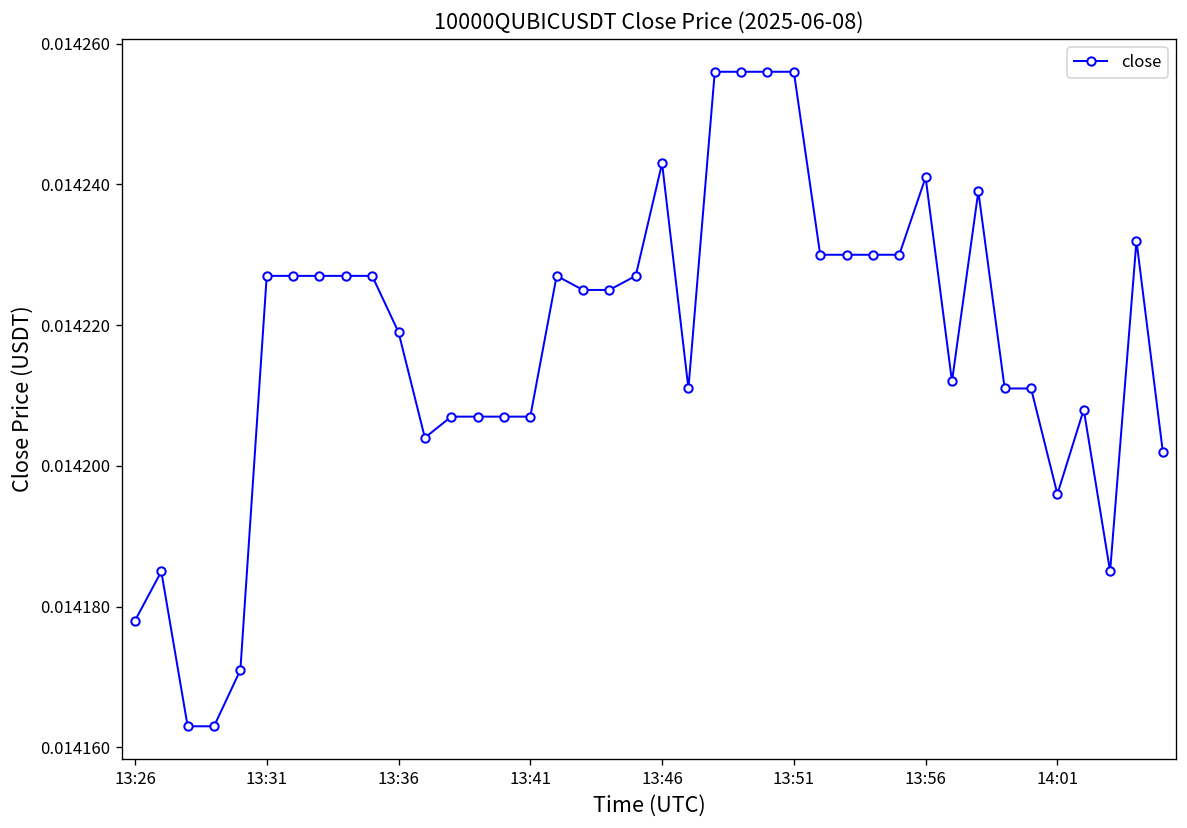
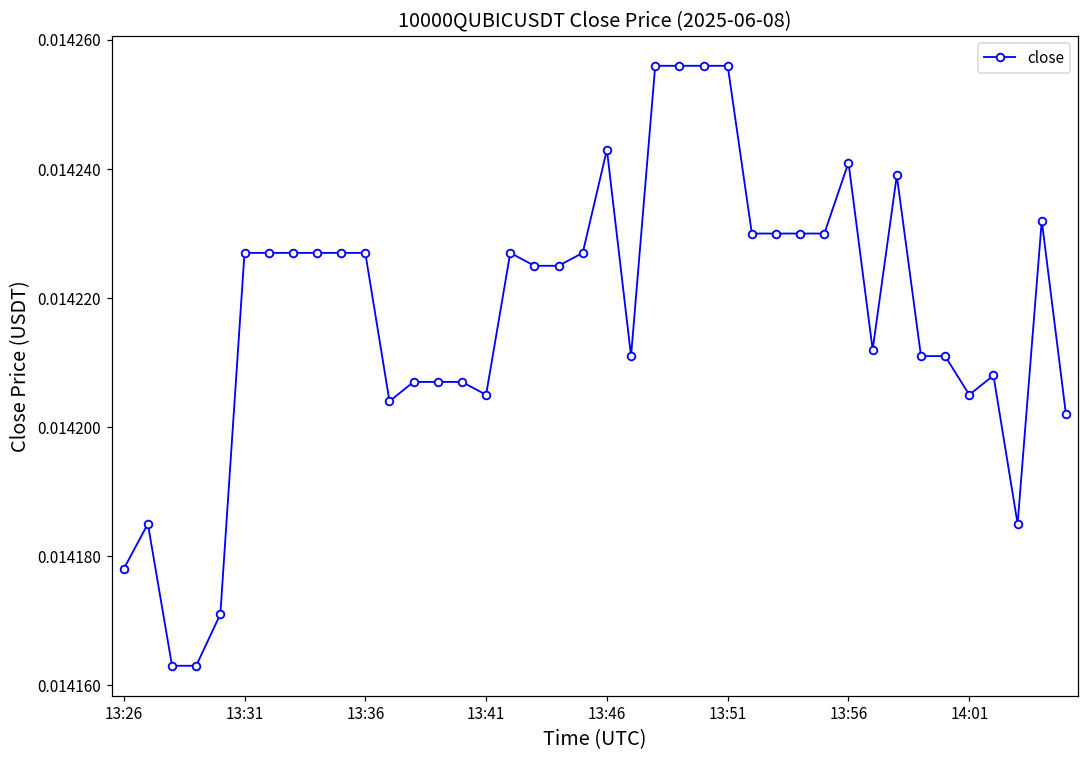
  {
    "13:26": 0.014178,
    "13:31": 0.014227,
-   "13:36": 0.014219,
-   "13:41": 0.014207,
+   "13:36": 0.014227,
+   "13:41": 0.014205,
    "13:46": 0.014243,
    "13:51": 0.014256,
    "13:56": 0.014241,
-   "14:01": 0.014196
+   "14:01": 0.014205
  }
